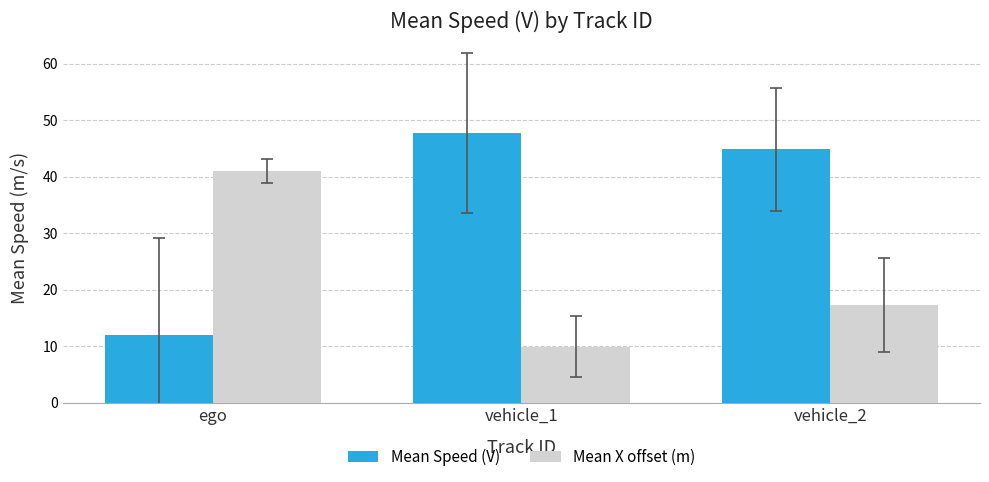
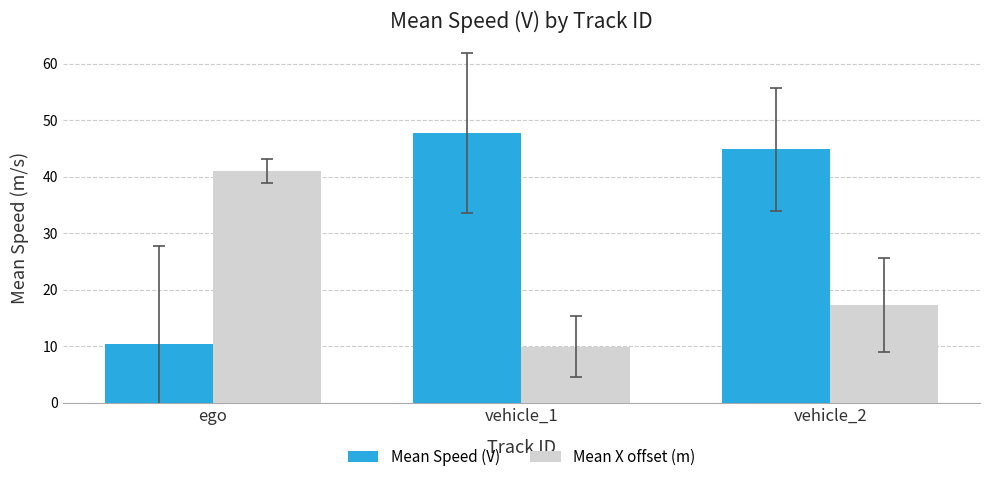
  {
    "Mean Speed (V)": {
-     "ego": 12,
+     "ego": 10,
      "vehicle_1": 48,
      "vehicle_2": 45
    },
    "Mean X offset (m)": {
      "ego": 41,
      "vehicle_1": 10,
      "vehicle_2": 17
    }
  }
